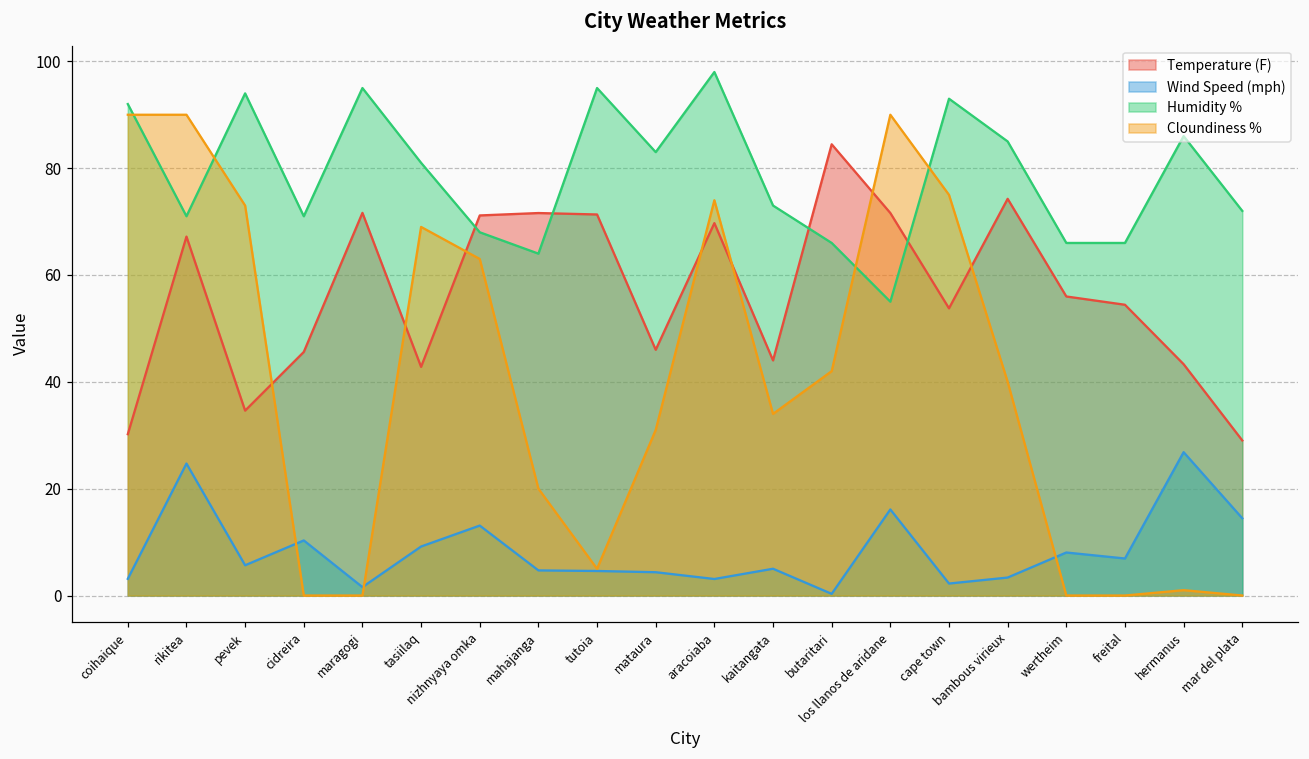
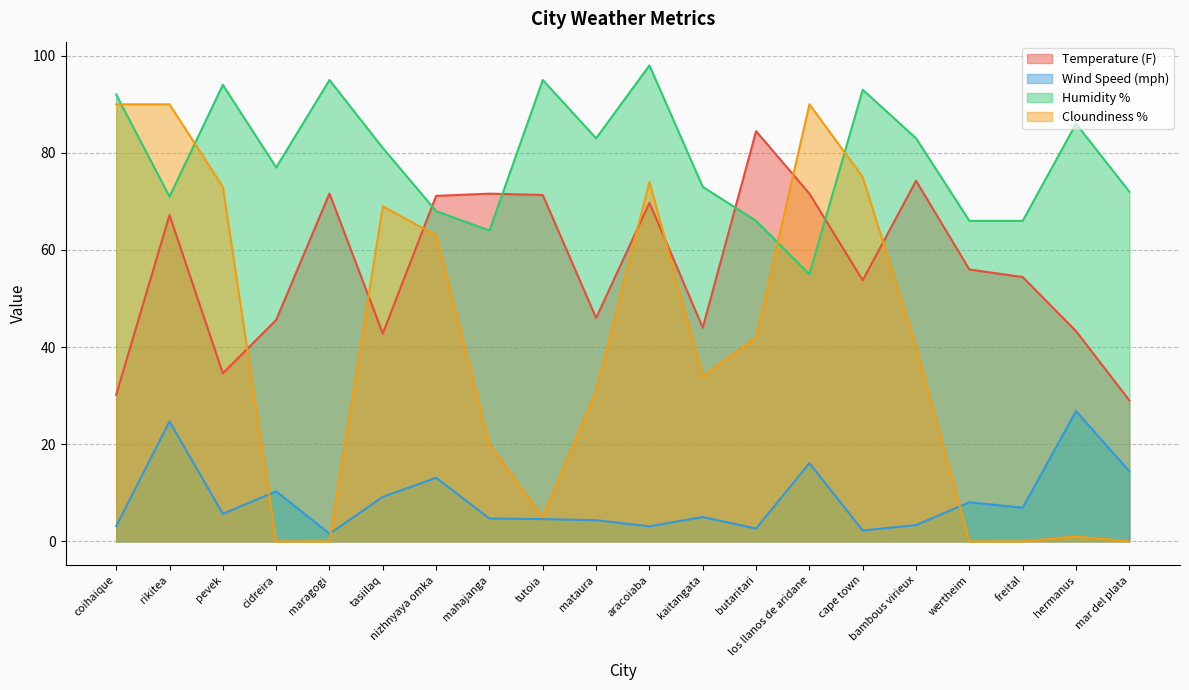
  {
    "Temperature (F)": {
      "coihaique": 30,
      "rikitea": 67,
      "pevek": 35,
      "cidreira": 46,
      "maragogi": 72,
      "tasiilaq": 43,
      "nizhnyaya omka": 71,
      "mahajanga": 72,
      "tutoia": 71,
      "mataura": 46,
      "aracoiaba": 70,
      "kaitangata": 44,
      "butaritari": 84,
      "los llanos de aridane": 72,
      "cape town": 54,
      "bambous virieux": 74,
      "wertheim": 56,
      "freital": 54,
      "hermanus": 43,
      "mar del plata": 29
    },
    "Wind Speed (mph)": {
      "coihaique": 3,
      "rikitea": 25,
      "pevek": 6,
      "cidreira": 10,
      "maragogi": 2,
      "tasiilaq": 9,
      "nizhnyaya omka": 13,
      "mahajanga": 5,
      "mataura": 4,
      "aracoiaba": 3,
      "kaitangata": 5,
-     "butaritari": 0,
+     "butaritari": 3,
      "los llanos de aridane": 16,
      "cape town": 2,
      "bambous virieux": 3,
      "wertheim": 8,
      "freital": 7,
      "hermanus": 27,
      "mar del plata": 14
    },
    "Humidity %": {
      "coihaique": 92,
      "rikitea": 71,
      "pevek": 94,
-     "cidreira": 71,
+     "cidreira": 77,
      "maragogi": 95,
      "tasiilaq": 81,
      "nizhnyaya omka": 68,
      "mahajanga": 64,
      "tutoia": 95,
      "mataura": 83,
      "aracoiaba": 98,
      "kaitangata": 73,
      "butaritari": 66,
      "los llanos de aridane": 55,
      "cape town": 93,
-     "bambous virieux": 85,
+     "bambous virieux": 83,
      "wertheim": 66,
      "freital": 66,
      "mar del plata": 72
    },
    "Cloundiness %": {
      "coihaique": 90,
      "rikitea": 90,
      "pevek": 73,
      "cidreira": 0,
      "maragogi": 0,
      "tasiilaq": 69,
      "nizhnyaya omka": 63,
      "mahajanga": 20,
      "mataura": 31,
      "aracoiaba": 74,
      "kaitangata": 34,
      "butaritari": 42,
      "los llanos de aridane": 90,
      "cape town": 75,
      "bambous virieux": 40,
      "wertheim": 0,
      "freital": 0,
      "hermanus": 1,
      "mar del plata": 0
    }
  }
